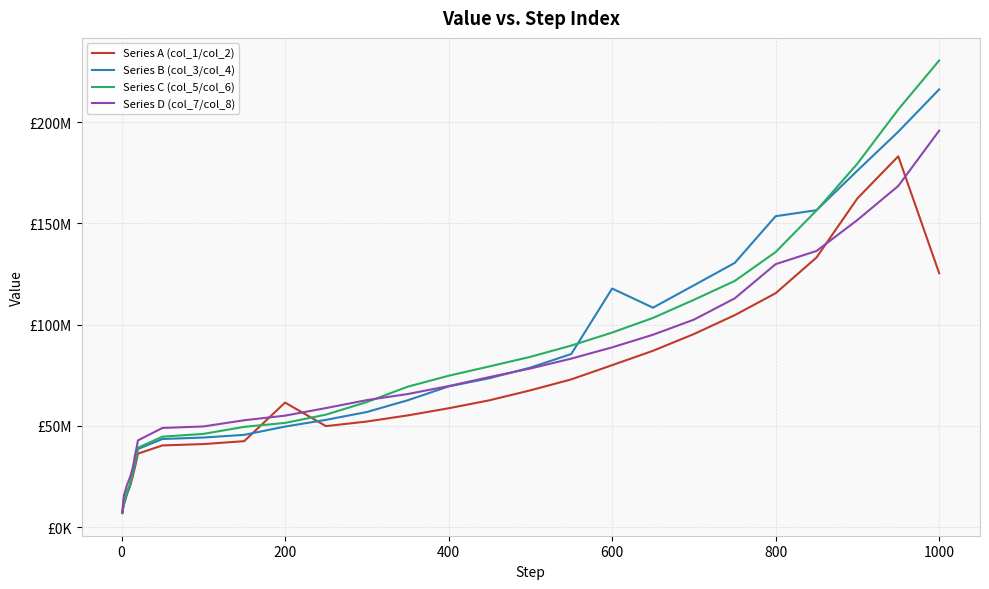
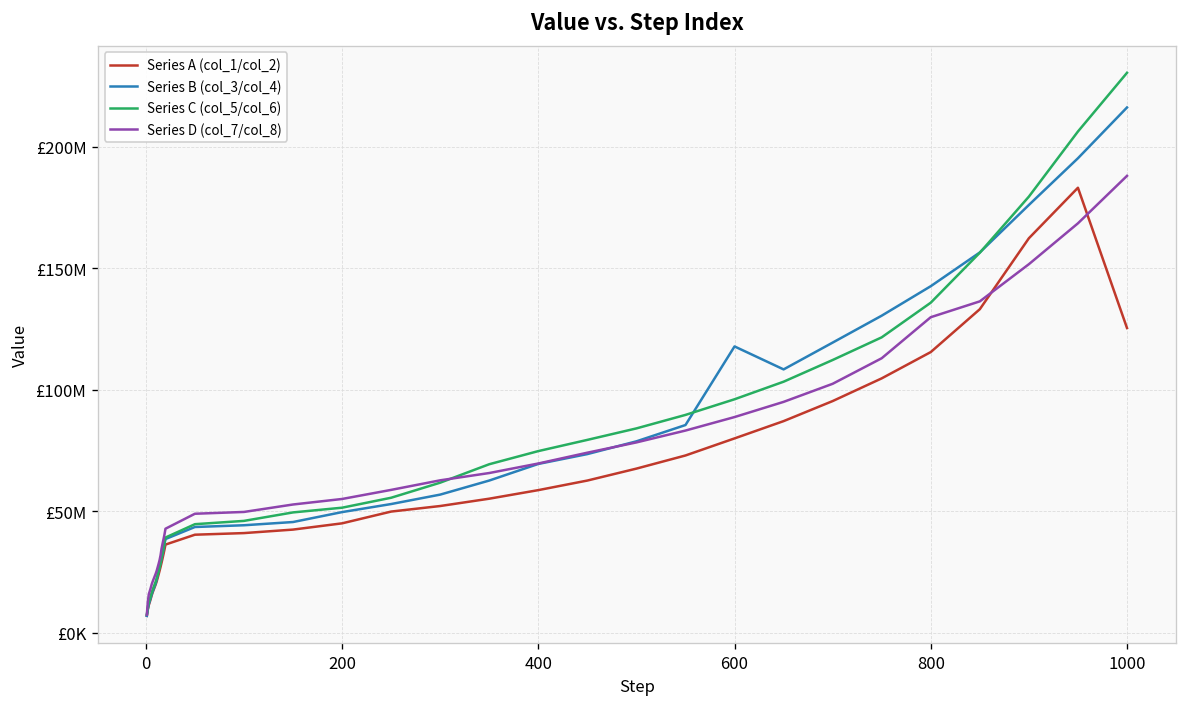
  {
    "Series A (col_1/col_2)": {
-     "200": "£62000000",
+     "200": "£45000000",
      "400": "£59000000",
      "600": "£80000000",
      "800": "£116000000",
      "1000": "£125000000"
    },
    "Series B (col_3/col_4)": {
      "200": "£50000000",
      "600": "£118000000",
-     "800": "£154000000",
+     "800": "£143000000",
      "1000": "£216000000"
    },
    "Series C (col_5/col_6)": {
      "200": "£51000000",
      "400": "£75000000",
      "600": "£96000000",
      "800": "£136000000",
      "1000": "£231000000"
    },
    "Series D (col_7/col_8)": {
      "200": "£55000000",
      "600": "£89000000",
      "800": "£130000000",
-     "1000": "£196000000"
+     "1000": "£188000000"
    }
  }
